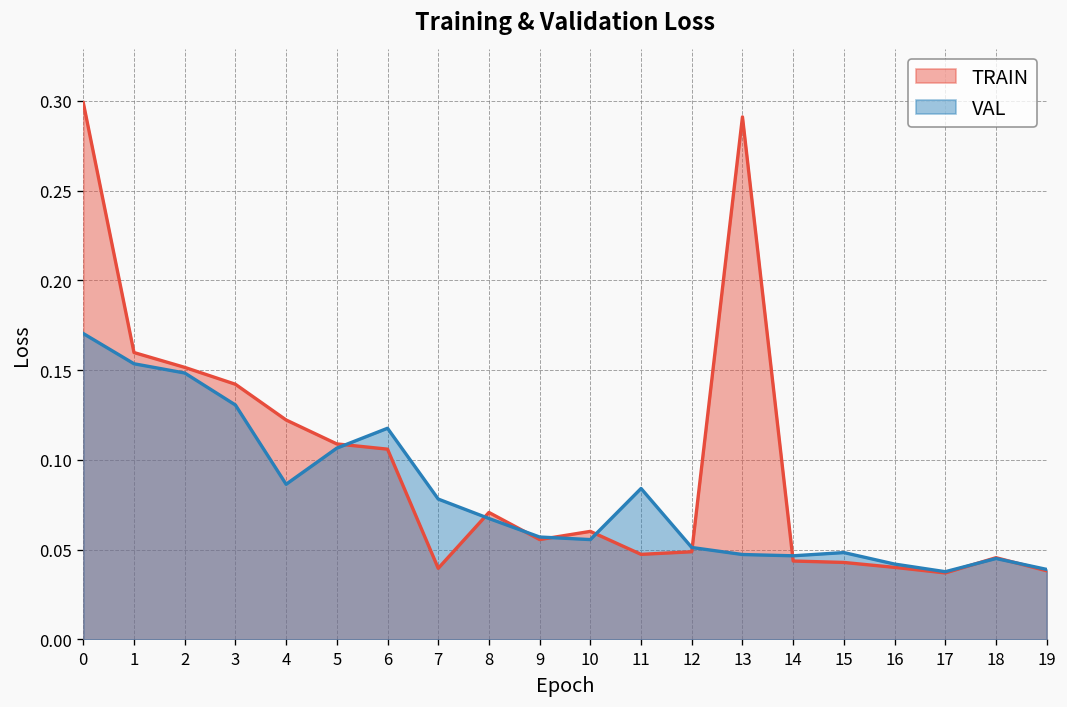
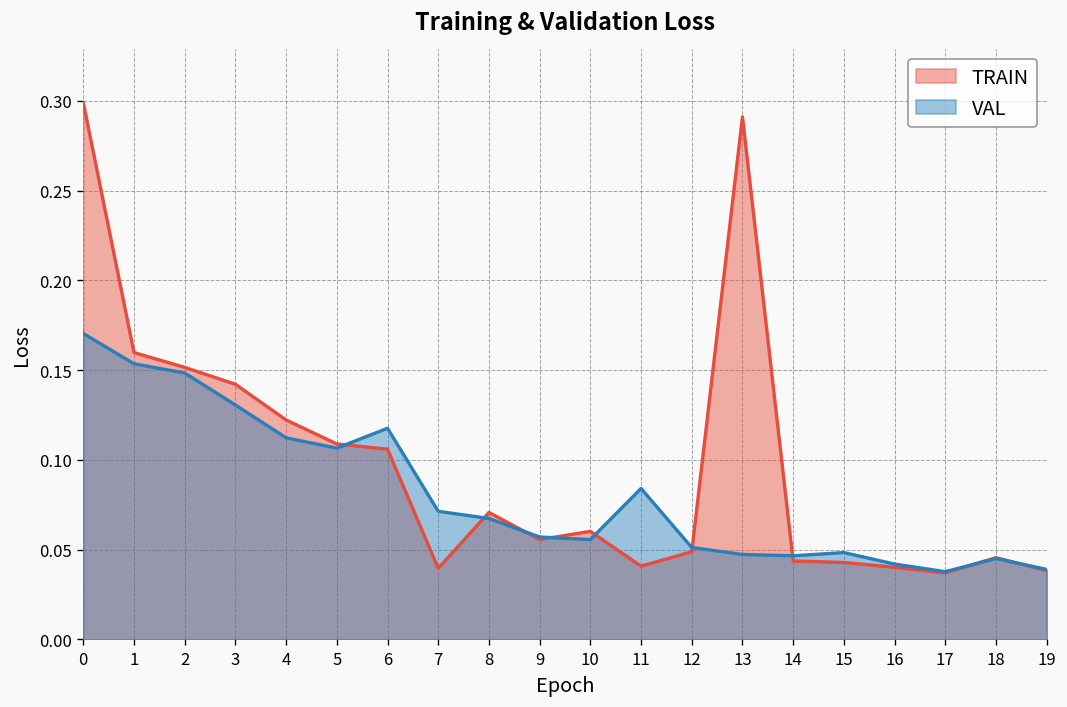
  {
    "TRAIN": {
      "0": 0.299,
      "1": 0.160,
      "2": 0.152,
      "3": 0.142,
      "4": 0.122,
      "5": 0.109,
      "6": 0.106,
      "7": 0.040,
      "8": 0.071,
      "10": 0.060,
-     "11": 0.047,
+     "11": 0.041,
      "12": 0.049,
      "13": 0.291,
      "14": 0.044,
      "15": 0.043,
      "16": 0.040
    },
    "VAL": {
      "0": 0.170,
      "1": 0.154,
      "2": 0.148,
      "3": 0.131,
-     "4": 0.086,
+     "4": 0.112,
      "5": 0.107,
      "6": 0.118,
-     "7": 0.078,
+     "7": 0.071,
      "8": 0.067,
      "10": 0.056,
      "11": 0.084,
      "12": 0.051,
      "13": 0.047,
      "14": 0.047,
      "15": 0.048,
      "16": 0.042
    }
  }
